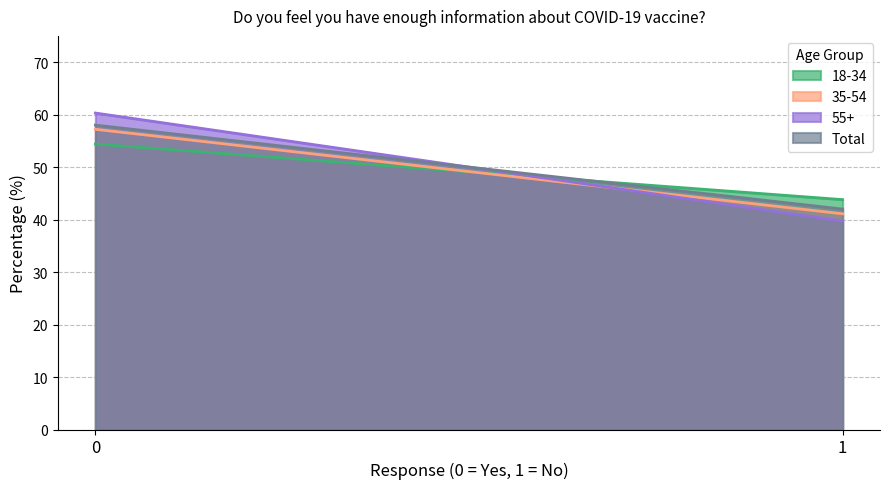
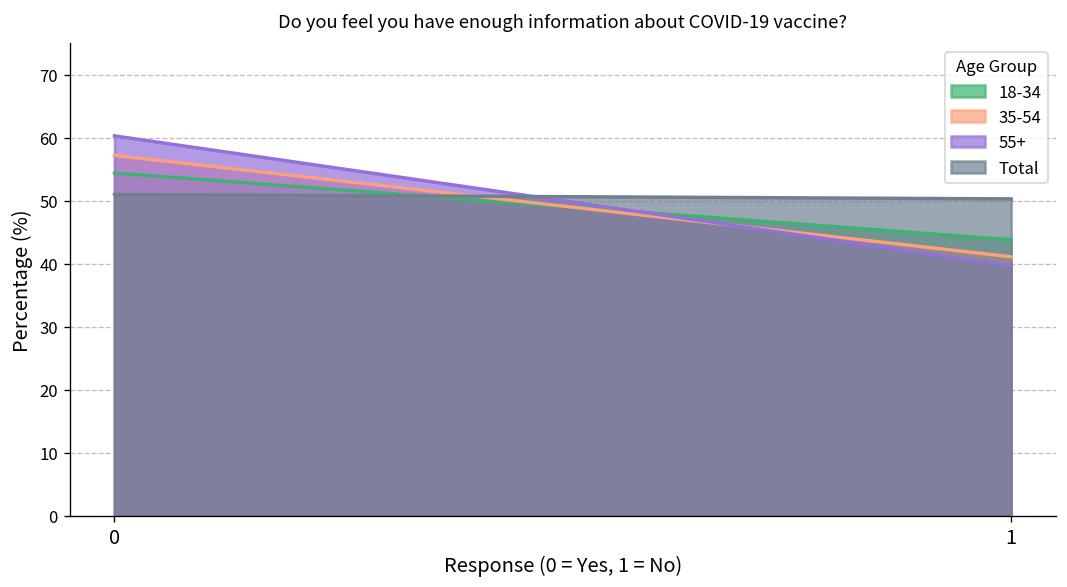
  {
    "18-34": {
      "0": 54,
      "1": 44
    },
    "35-54": {
      "0": 57,
      "1": 41
    },
    "55+": {
      "0": 60,
      "1": 40
    },
    "Total": {
-     "0": 58,
-     "1": 42
+     "0": 51,
+     "1": 50
    }
  }
